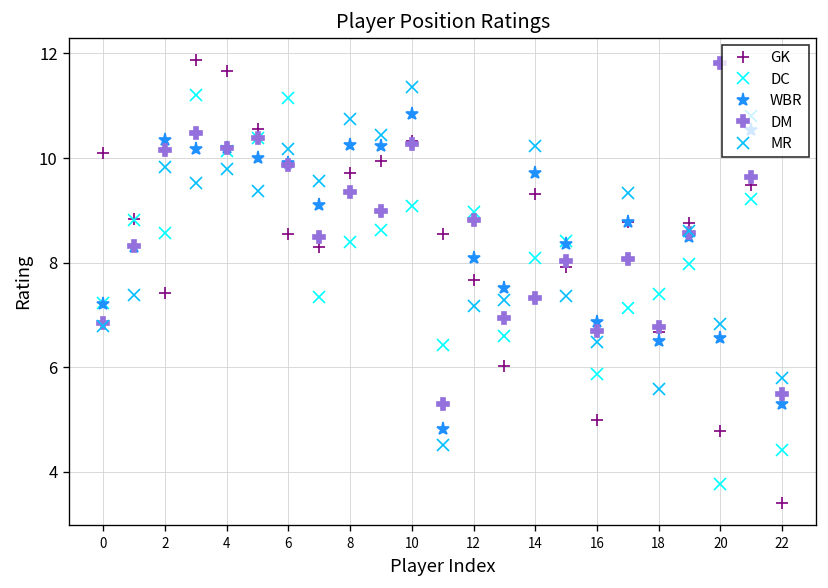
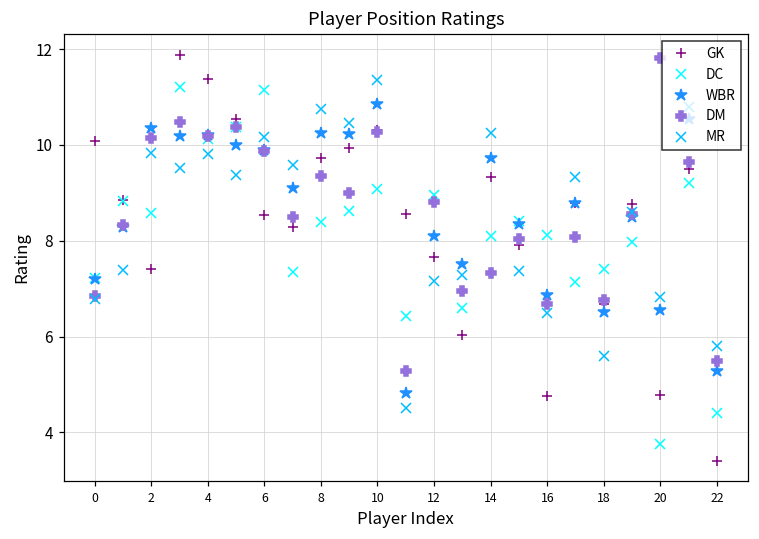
  {
    "GK": {
      "0": 10.1,
      "2": 7.4,
-     "4": 11.7,
+     "4": 11.4,
      "6": 8.5,
      "8": 9.7,
      "12": 7.7,
      "14": 9.3,
-     "16": 5.0,
+     "16": 4.8,
      "18": 6.7,
      "20": 4.8,
      "22": 3.4
    },
    "DC": {
      "2": 8.6,
      "4": 10.1,
      "6": 11.1,
      "8": 8.4,
      "10": 9.1,
      "12": 9.0,
      "14": 8.1,
-     "16": 5.9,
+     "16": 8.1,
      "18": 7.4,
      "20": 3.8,
      "22": 4.4
    },
    "DM": {
      "0": 6.9,
      "2": 10.2,
      "8": 9.4,
      "12": 8.8,
      "14": 7.3,
      "16": 6.7,
      "18": 6.8,
      "20": 11.8,
      "22": 5.5
    }
  }
